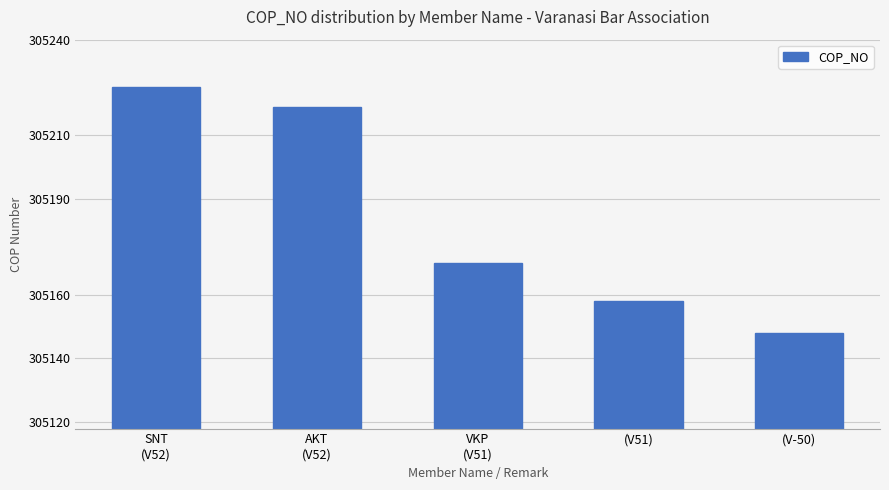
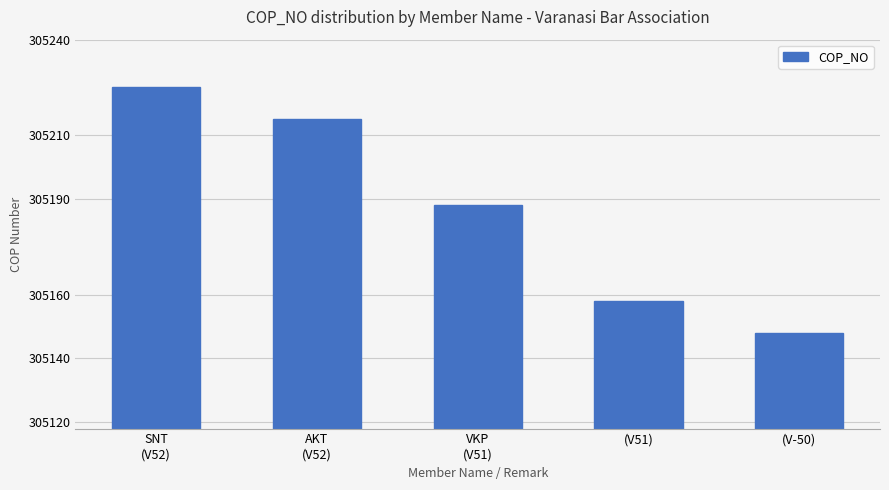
  {
    "SNT (V52)": 305225,
-   "AKT (V52)": 305219,
-   "VKP (V51)": 305170,
+   "AKT (V52)": 305215,
+   "VKP (V51)": 305188,
    "(V51)": 305158,
    "(V-50)": 305148
  }
